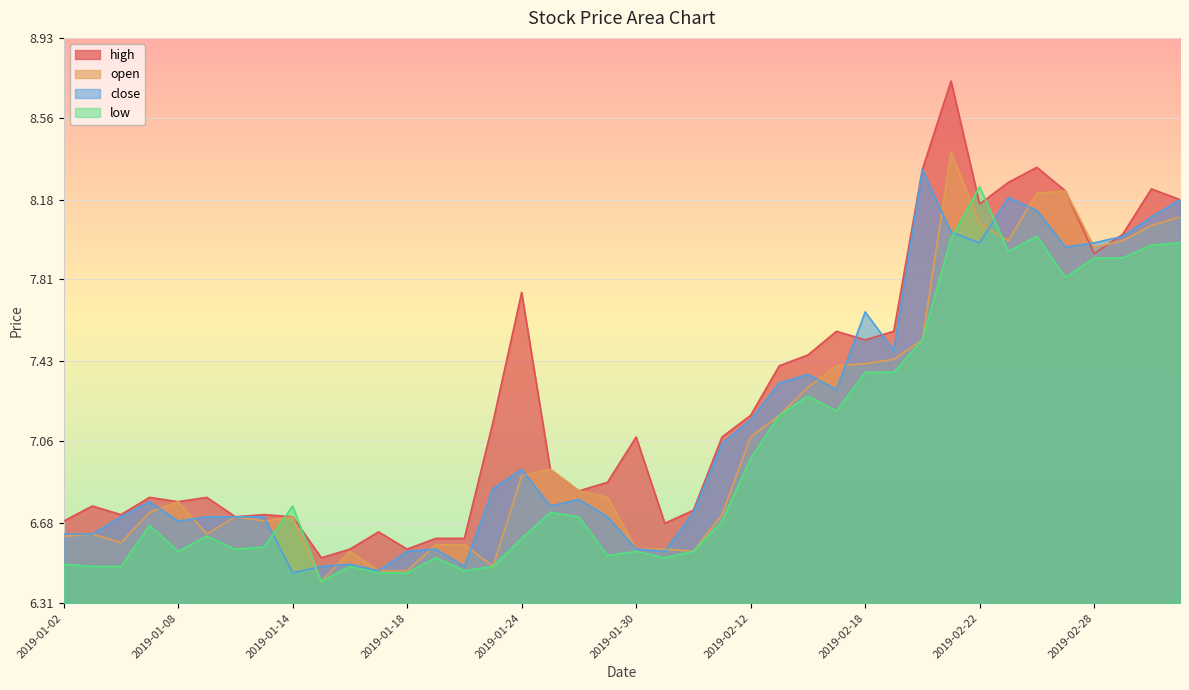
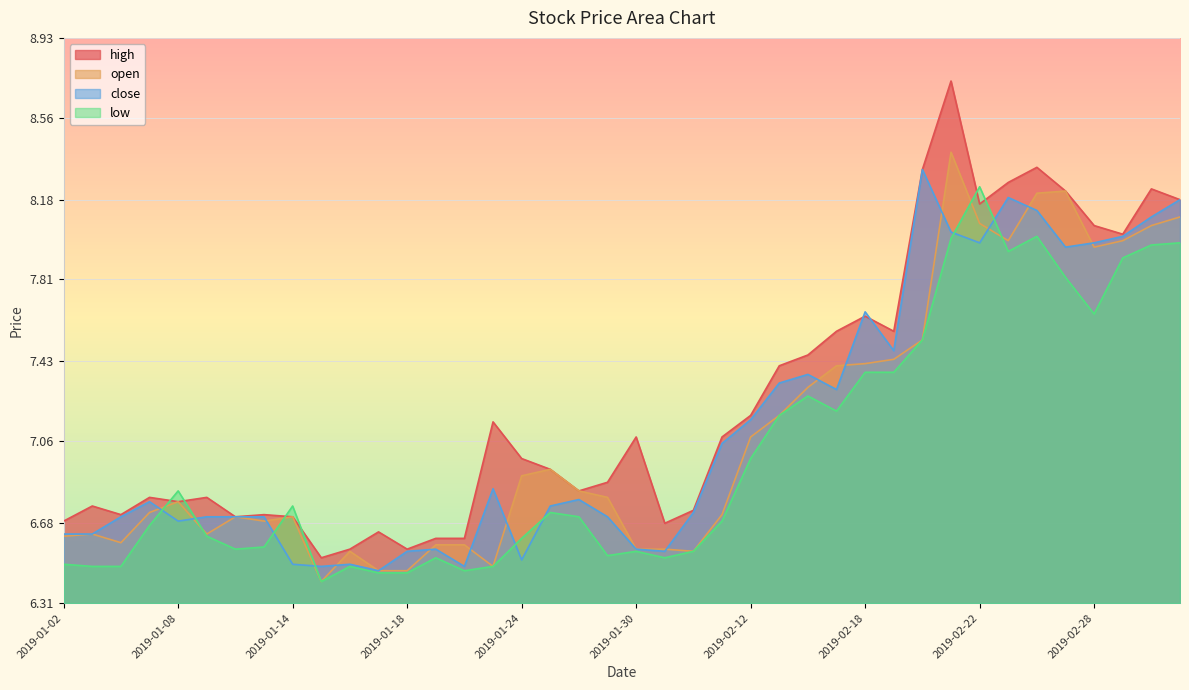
  {
    "high": {
      "2019-01-02": 6.69,
-     "2019-01-24": 7.75,
+     "2019-01-24": 6.98,
      "2019-01-30": 7.08,
      "2019-02-12": 7.18,
-     "2019-02-18": 7.53,
+     "2019-02-18": 7.64,
      "2019-02-22": 8.16,
-     "2019-02-28": 7.93
+     "2019-02-28": 8.06
    },
    "open": {
      "2019-01-24": 6.90,
      "2019-02-12": 7.08,
      "2019-02-18": 7.42,
      "2019-02-22": 8.07,
      "2019-02-28": 7.96
    },
    "close": {
      "2019-01-08": 6.69,
-     "2019-01-14": 6.45,
-     "2019-01-24": 6.93,
+     "2019-01-14": 6.49,
+     "2019-01-24": 6.51,
      "2019-02-12": 7.16,
      "2019-02-18": 7.66,
      "2019-02-22": 7.98,
      "2019-02-28": 7.98
    },
    "low": {
      "2019-01-02": 6.49,
-     "2019-01-08": 6.55,
+     "2019-01-08": 6.83,
      "2019-01-14": 6.76,
      "2019-01-24": 6.61,
      "2019-02-12": 6.98,
      "2019-02-18": 7.38,
      "2019-02-22": 8.24,
-     "2019-02-28": 7.91
+     "2019-02-28": 7.65
    }
  }
